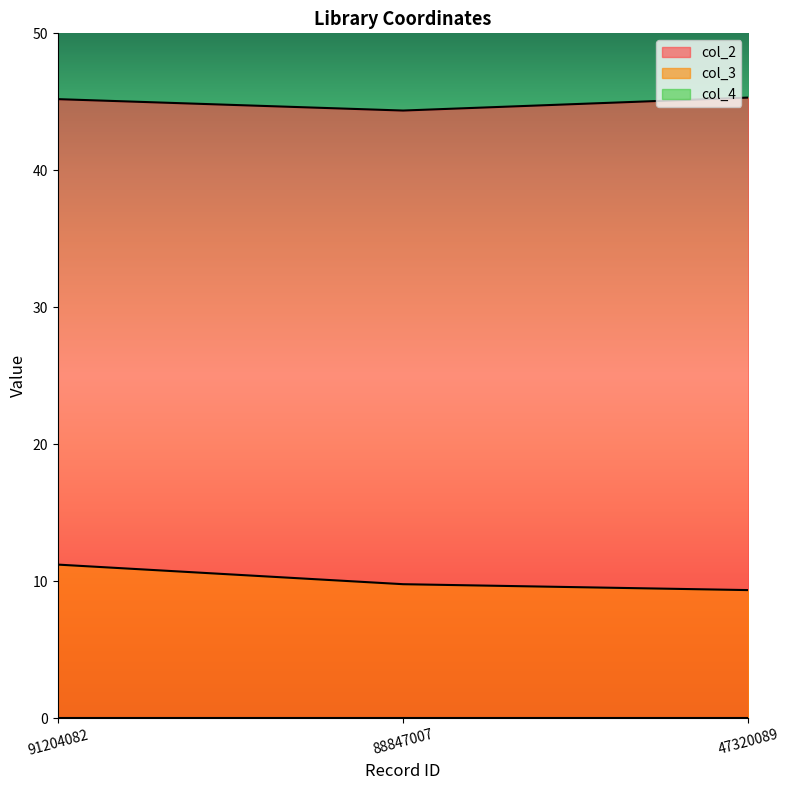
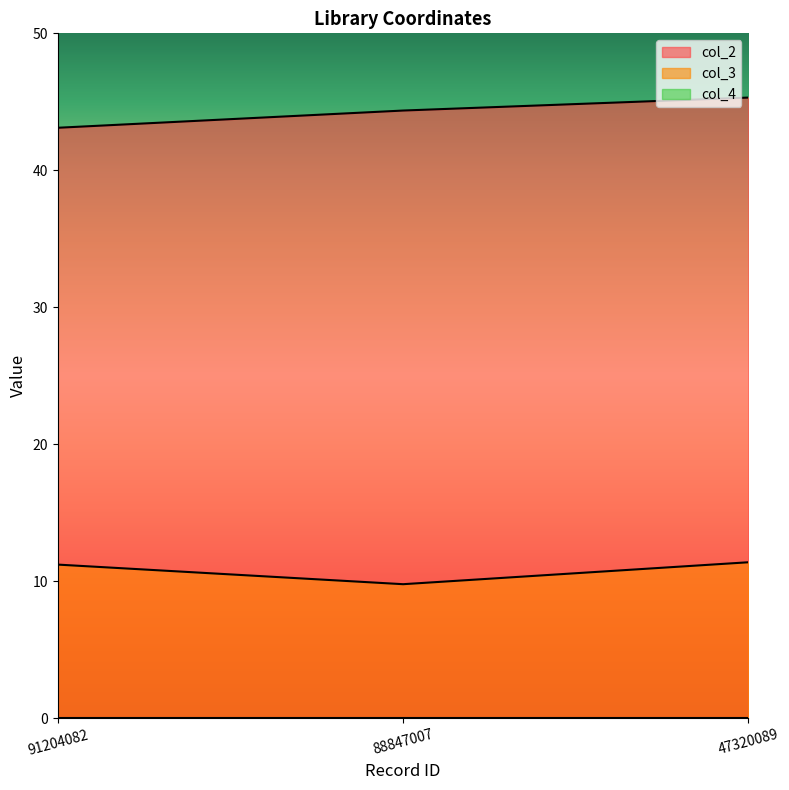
  {
    "col_2": {
-     "91204082": 45.2,
+     "91204082": 43.1,
      "88847007": 44.4,
      "47320089": 45.3
    },
    "col_3": {
      "91204082": 11.2,
      "88847007": 9.8,
-     "47320089": 9.4
+     "47320089": 11.4
    },
    "col_4": {
      "91204082": 0.0,
      "88847007": 0.0,
      "47320089": 0.0
    }
  }
